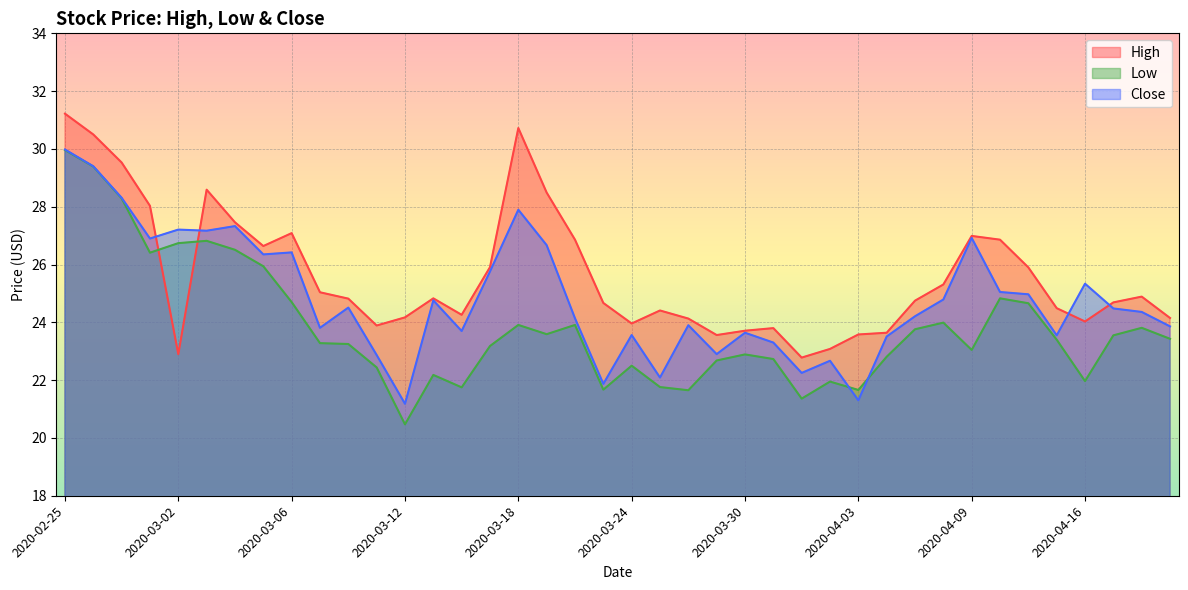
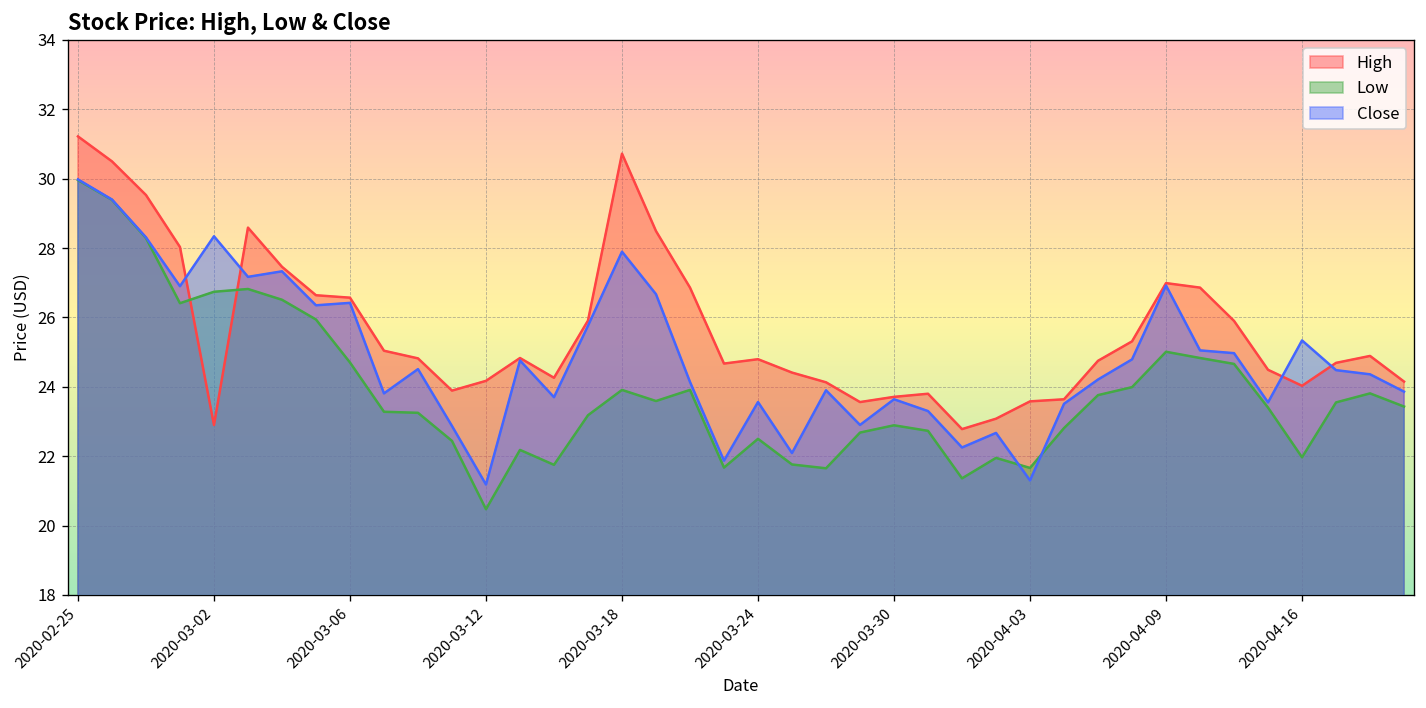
  {
    "High": {
      "2020-02-25": 31.2,
      "2020-03-02": 22.9,
-     "2020-03-06": 27.1,
+     "2020-03-06": 26.6,
      "2020-03-12": 24.2,
      "2020-03-18": 30.7,
-     "2020-03-24": 24.0,
+     "2020-03-24": 24.8,
      "2020-04-03": 23.6,
      "2020-04-16": 24.0
    },
    "Low": {
      "2020-03-02": 26.7,
      "2020-03-06": 24.7,
      "2020-03-12": 20.5,
      "2020-03-18": 23.9,
      "2020-03-24": 22.5,
      "2020-03-30": 22.9,
      "2020-04-03": 21.7,
-     "2020-04-09": 23.0,
+     "2020-04-09": 25.0,
      "2020-04-16": 22.0
    },
    "Close": {
-     "2020-03-02": 27.2,
+     "2020-03-02": 28.3,
      "2020-03-06": 26.4,
      "2020-03-12": 21.2,
      "2020-03-18": 27.9,
      "2020-03-24": 23.6,
      "2020-04-03": 21.3,
      "2020-04-16": 25.3
    }
  }
